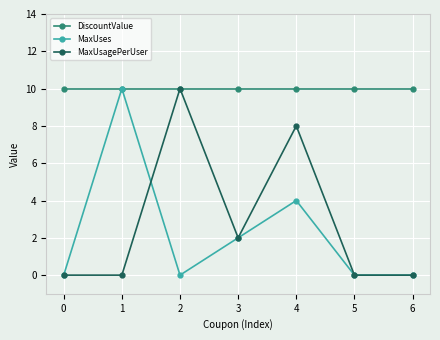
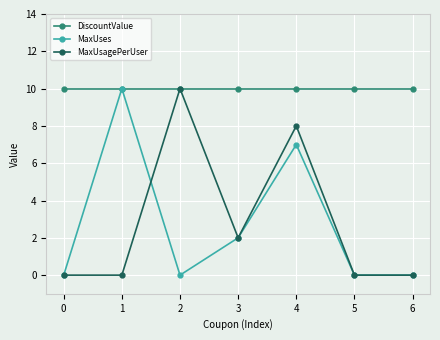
  {
    "MaxUses": {
      "2": 0,
-     "4": 4
+     "4": 7
    }
  }
